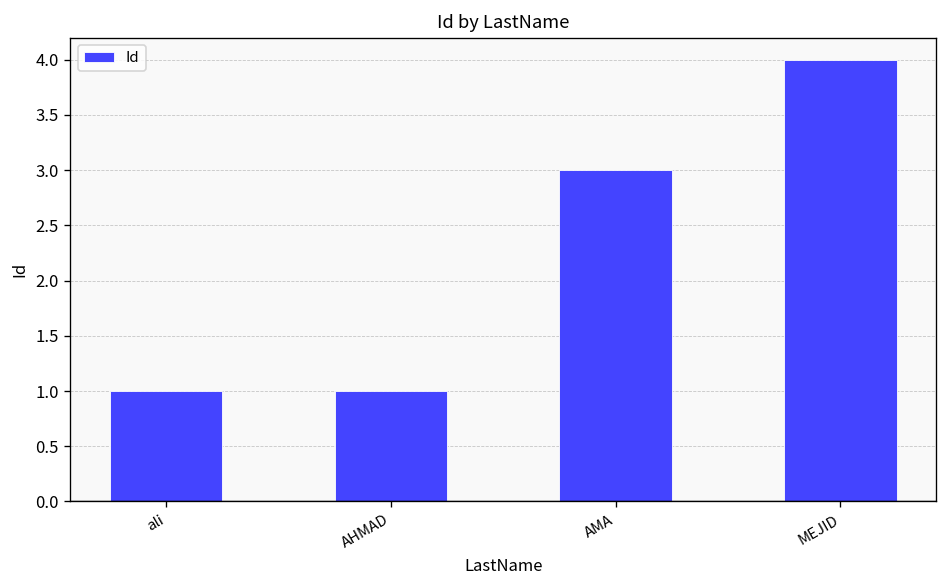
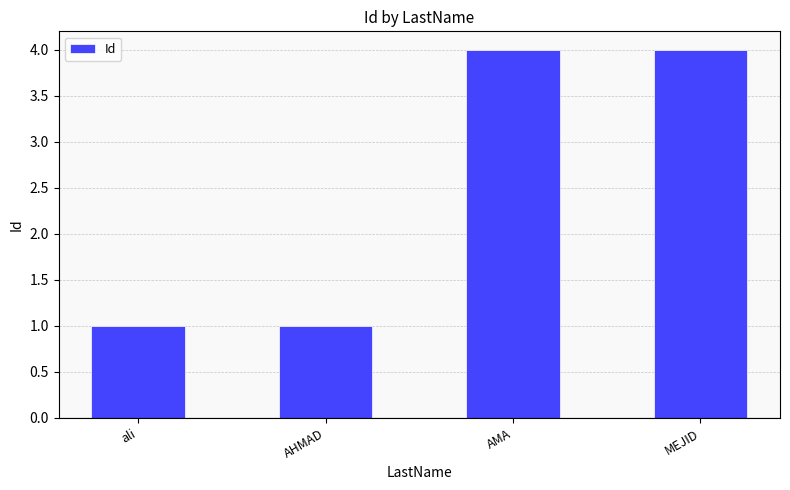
  {
    "ali": 1,
    "AHMAD": 1,
-   "AMA": 3,
+   "AMA": 4,
    "MEJID": 4
  }
